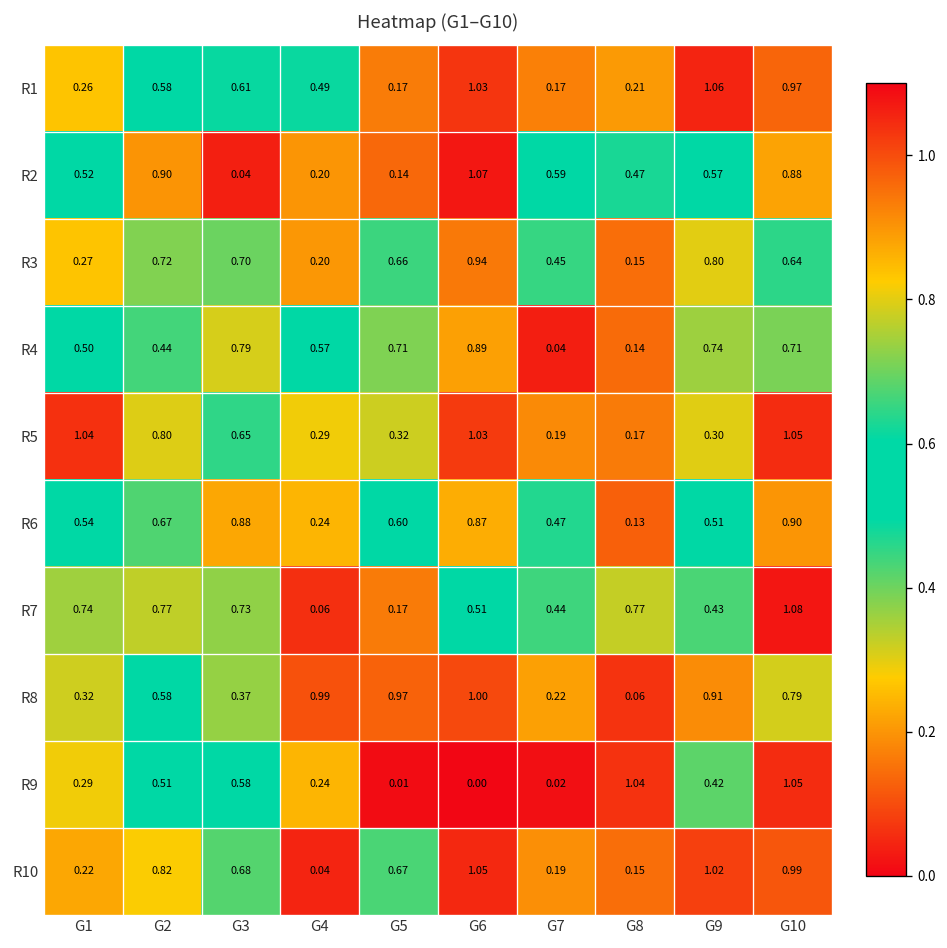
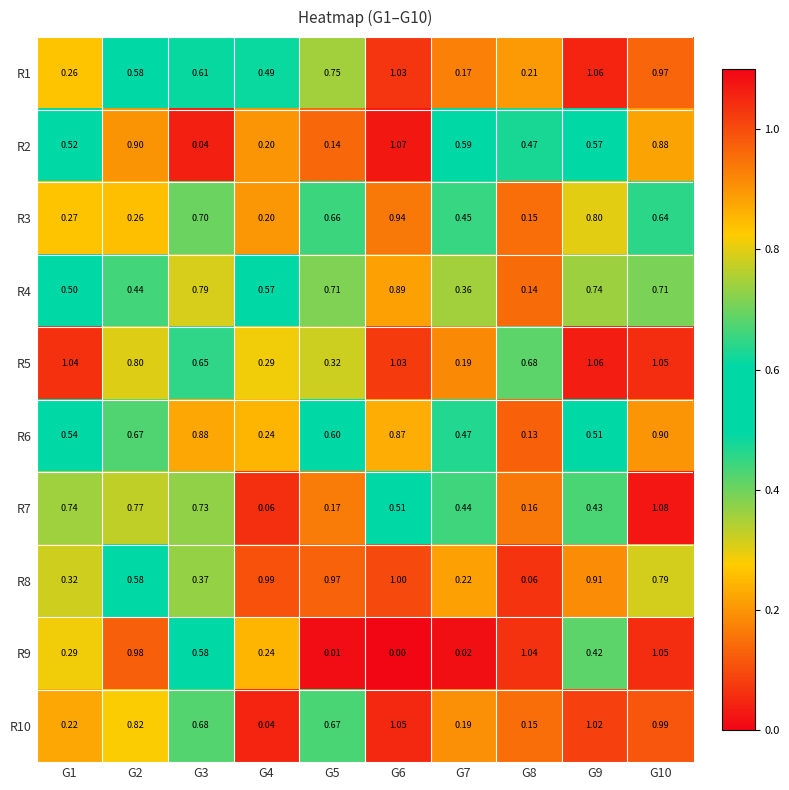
  {
    "R1": {
      "G1": 0.26,
      "G2": 0.58,
      "G3": 0.61,
      "G4": 0.49,
-     "G5": 0.17,
+     "G5": 0.75,
      "G6": 1.03,
      "G7": 0.17,
      "G8": 0.21,
      "G9": 1.06,
      "G10": 0.97
    },
    "R2": {
      "G1": 0.52,
      "G2": 0.90,
      "G3": 0.04,
      "G4": 0.20,
      "G5": 0.14,
      "G6": 1.07,
      "G7": 0.59,
      "G8": 0.47,
      "G9": 0.57,
      "G10": 0.88
    },
    "R3": {
      "G1": 0.27,
-     "G2": 0.72,
+     "G2": 0.26,
      "G3": 0.70,
      "G4": 0.20,
      "G5": 0.66,
      "G6": 0.94,
      "G7": 0.45,
      "G8": 0.15,
      "G9": 0.80,
      "G10": 0.64
    },
    "R4": {
      "G1": 0.50,
      "G2": 0.44,
      "G3": 0.79,
      "G4": 0.57,
      "G5": 0.71,
      "G6": 0.89,
-     "G7": 0.04,
+     "G7": 0.36,
      "G8": 0.14,
      "G9": 0.74,
      "G10": 0.71
    },
    "R5": {
      "G1": 1.04,
      "G2": 0.80,
      "G3": 0.65,
      "G4": 0.29,
      "G5": 0.32,
      "G6": 1.03,
      "G7": 0.19,
-     "G8": 0.17,
-     "G9": 0.30,
+     "G8": 0.68,
+     "G9": 1.06,
      "G10": 1.05
    },
    "R6": {
      "G1": 0.54,
      "G2": 0.67,
      "G3": 0.88,
      "G4": 0.24,
      "G5": 0.60,
      "G6": 0.87,
      "G7": 0.47,
      "G8": 0.13,
      "G9": 0.51,
      "G10": 0.90
    },
    "R7": {
      "G1": 0.74,
      "G2": 0.77,
      "G3": 0.73,
      "G4": 0.06,
      "G5": 0.17,
      "G6": 0.51,
      "G7": 0.44,
-     "G8": 0.77,
+     "G8": 0.16,
      "G9": 0.43,
      "G10": 1.08
    },
    "R8": {
      "G1": 0.32,
      "G2": 0.58,
      "G3": 0.37,
      "G4": 0.99,
      "G5": 0.97,
      "G6": 1.00,
      "G7": 0.22,
      "G8": 0.06,
      "G9": 0.91,
      "G10": 0.79
    },
    "R9": {
      "G1": 0.29,
-     "G2": 0.51,
+     "G2": 0.98,
      "G3": 0.58,
      "G4": 0.24,
      "G5": 0.01,
      "G6": 0.00,
      "G7": 0.02,
      "G8": 1.04,
      "G9": 0.42,
      "G10": 1.05
    },
    "R10": {
      "G1": 0.22,
      "G2": 0.82,
      "G3": 0.68,
      "G4": 0.04,
      "G5": 0.67,
      "G6": 1.05,
      "G7": 0.19,
      "G8": 0.15,
      "G9": 1.02,
      "G10": 0.99
    }
  }
